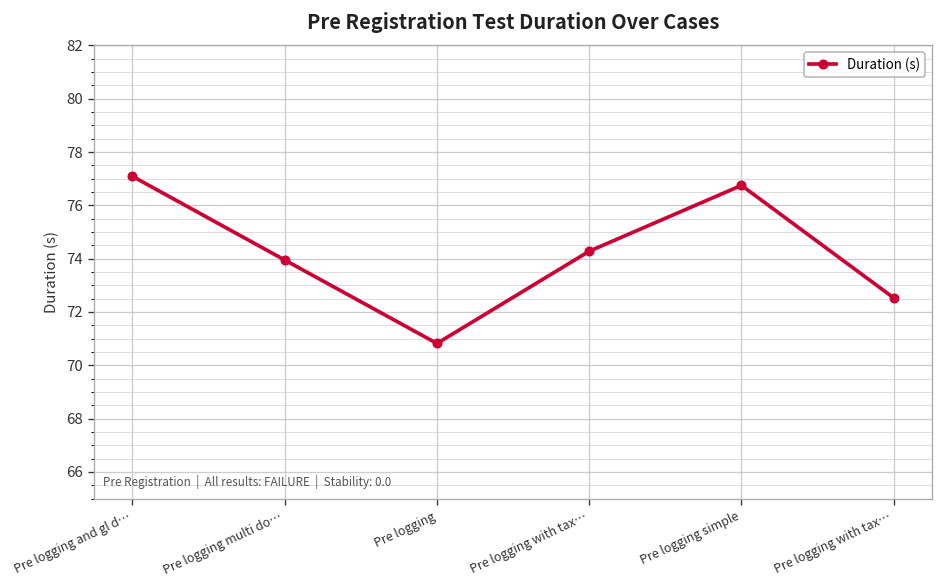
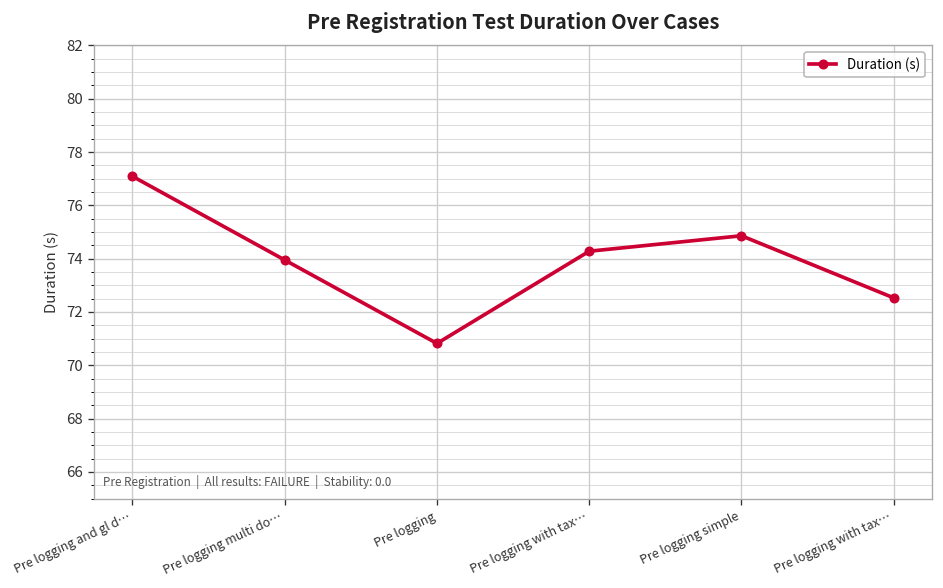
  {
    "Pre logging and gl d…": 77.1,
    "Pre logging multi do…": 74.0,
    "Pre logging": 70.8,
-   "Pre logging simple": 76.8
+   "Pre logging simple": 74.9
  }
